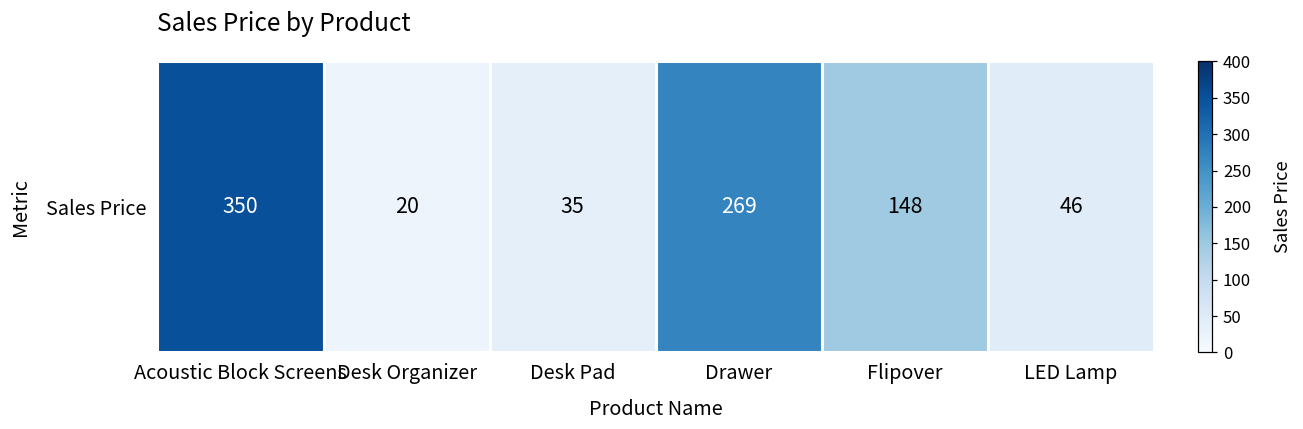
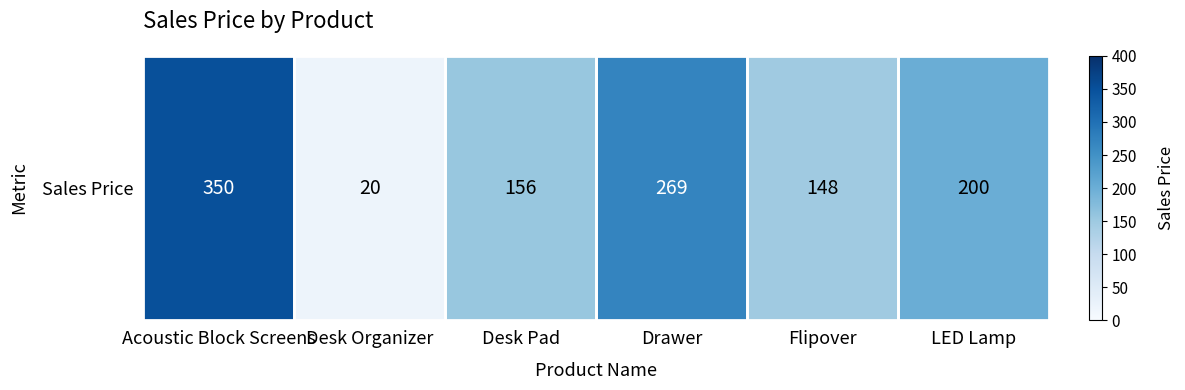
  {
    "Sales Price": {
      "Acoustic Block Screens": 350,
      "Desk Organizer": 20,
-     "Desk Pad": 35,
+     "Desk Pad": 156,
      "Drawer": 269,
      "Flipover": 148,
-     "LED Lamp": 46
+     "LED Lamp": 200
    }
  }
